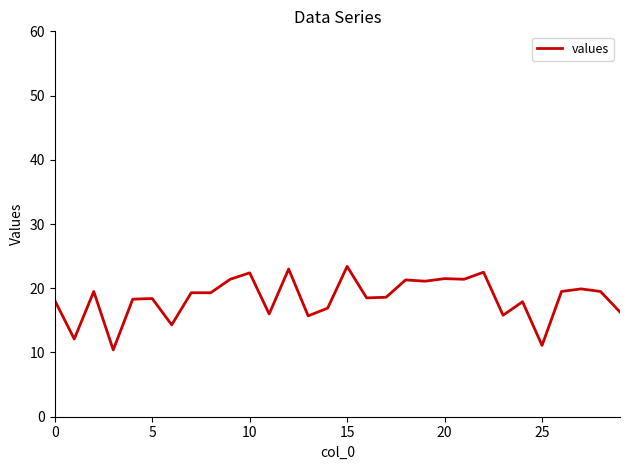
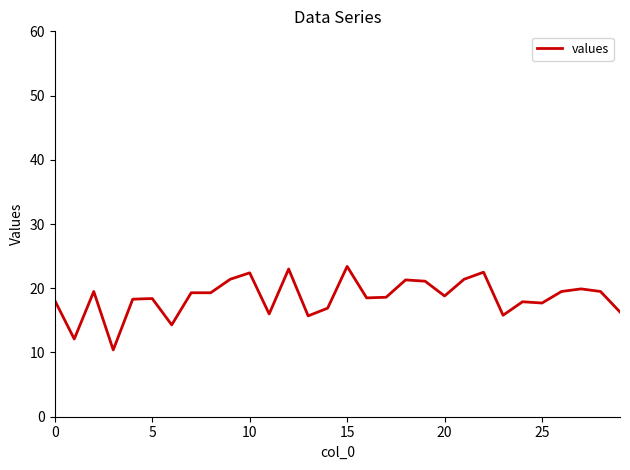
  {
    "0": 18,
    "5": 18,
    "10": 22,
    "15": 23,
-   "20": 22,
-   "25": 11
+   "20": 19,
+   "25": 18
  }
